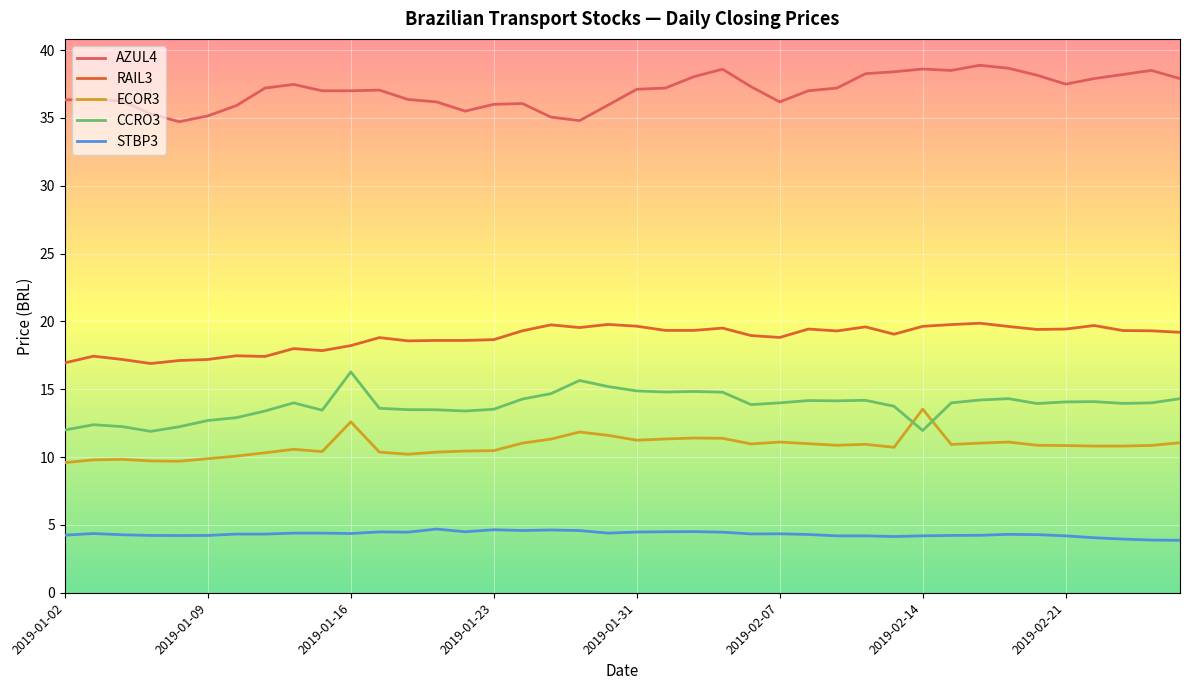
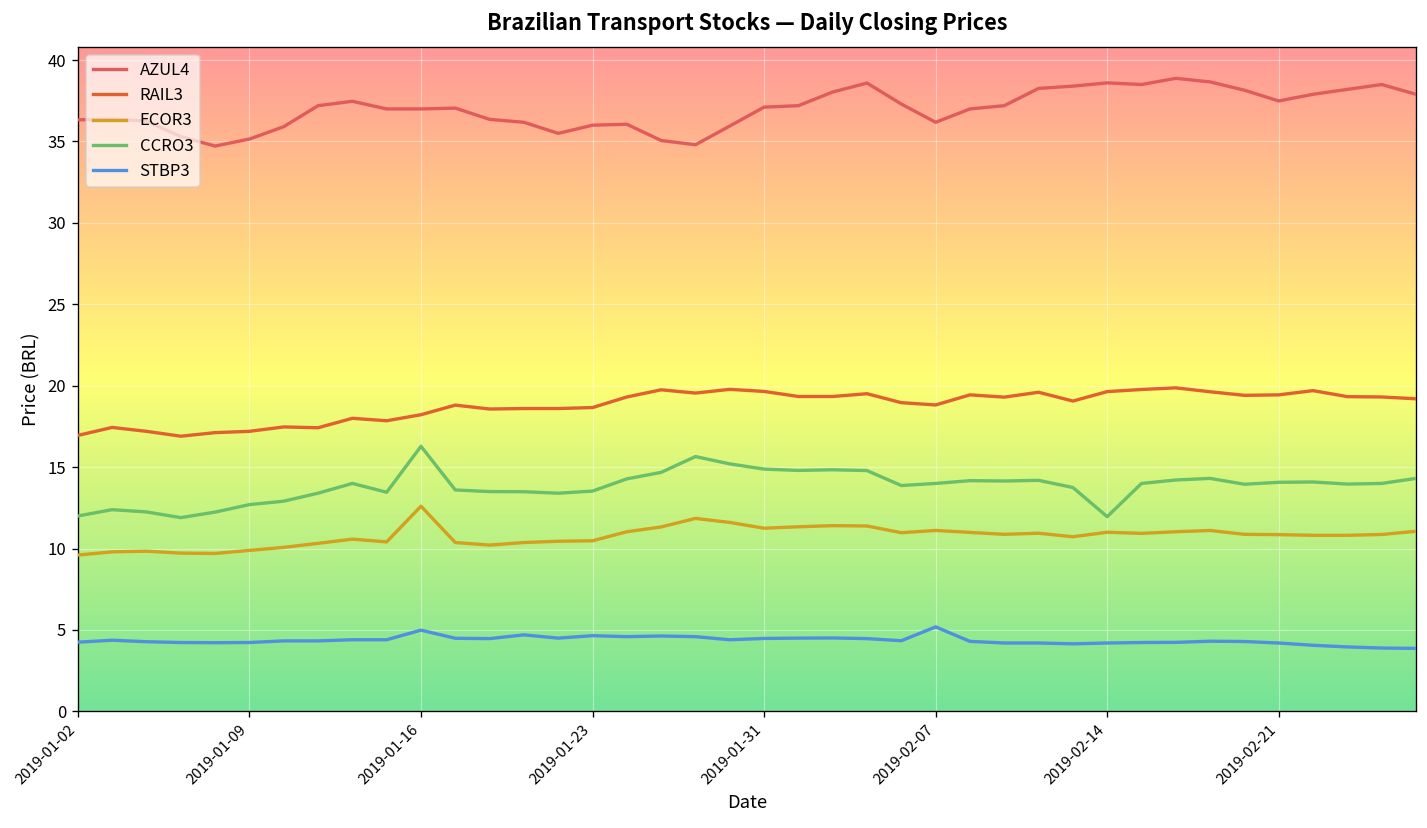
  {
    "ECOR3": {
      "2019-01-02": 9.6,
      "2019-01-09": 9.9,
      "2019-01-16": 12.6,
      "2019-01-23": 10.5,
      "2019-01-31": 11.2,
      "2019-02-07": 11.1,
-     "2019-02-14": 13.5,
+     "2019-02-14": 11.0,
      "2019-02-21": 10.9
    },
    "CCRO3": {
      "2019-01-02": 12.0,
      "2019-01-09": 12.7,
      "2019-01-16": 16.3,
      "2019-01-23": 13.5,
      "2019-01-31": 14.9,
      "2019-02-07": 14.0,
      "2019-02-14": 12.0,
      "2019-02-21": 14.1
    },
    "STBP3": {
      "2019-01-02": 4.3,
      "2019-01-09": 4.2,
-     "2019-01-16": 4.4,
+     "2019-01-16": 5.0,
      "2019-01-23": 4.7,
      "2019-01-31": 4.5,
-     "2019-02-07": 4.4,
+     "2019-02-07": 5.2,
      "2019-02-14": 4.2,
      "2019-02-21": 4.2
    }
  }
